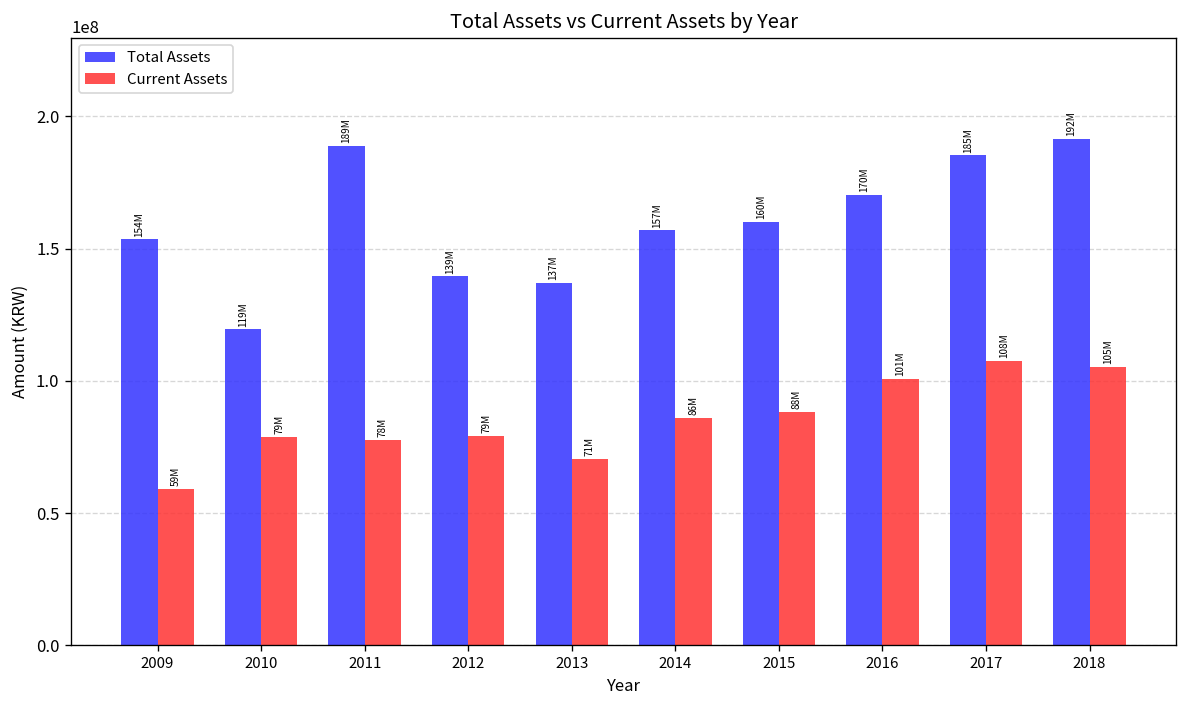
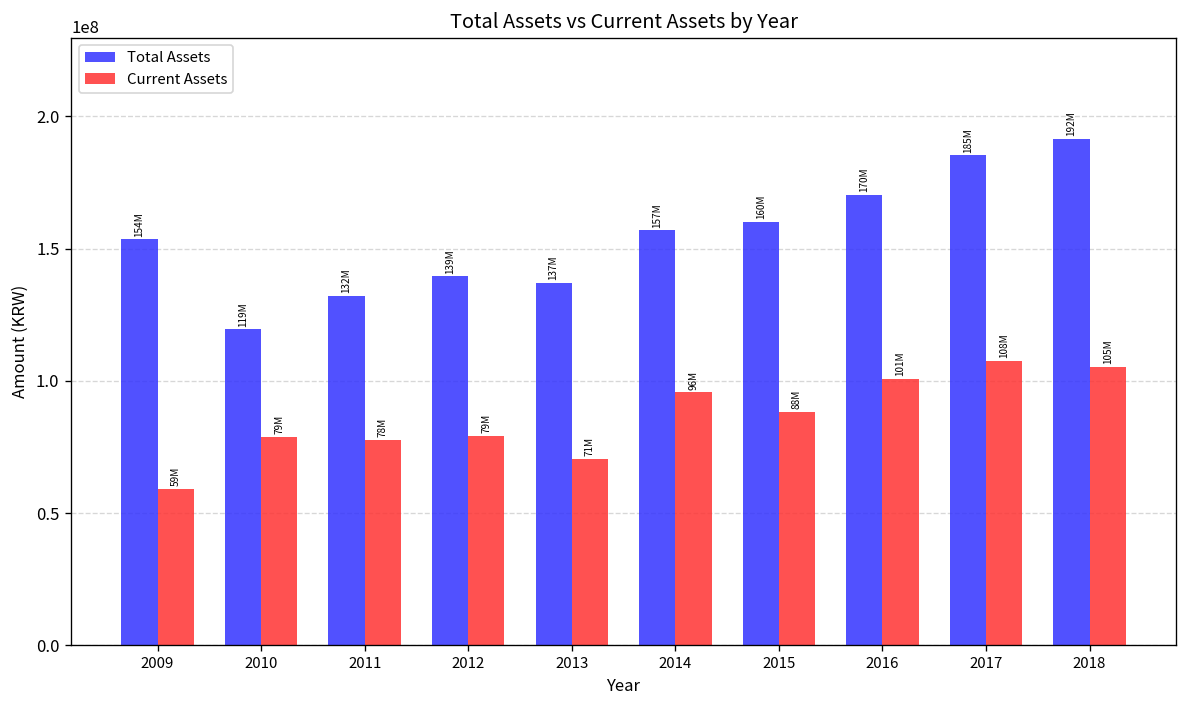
  {
    "Total Assets": {
      "2009": "154M",
      "2010": "119M",
-     "2011": "189M",
+     "2011": "132M",
      "2012": "139M",
      "2013": "137M",
      "2014": "157M",
      "2015": "160M",
      "2016": "170M",
      "2017": "185M",
      "2018": "192M"
    },
    "Current Assets": {
      "2009": "59M",
      "2010": "79M",
      "2011": "78M",
      "2012": "79M",
      "2013": "71M",
-     "2014": "86M",
+     "2014": "96M",
      "2015": "88M",
      "2016": "101M",
      "2017": "108M",
      "2018": "105M"
    }
  }
